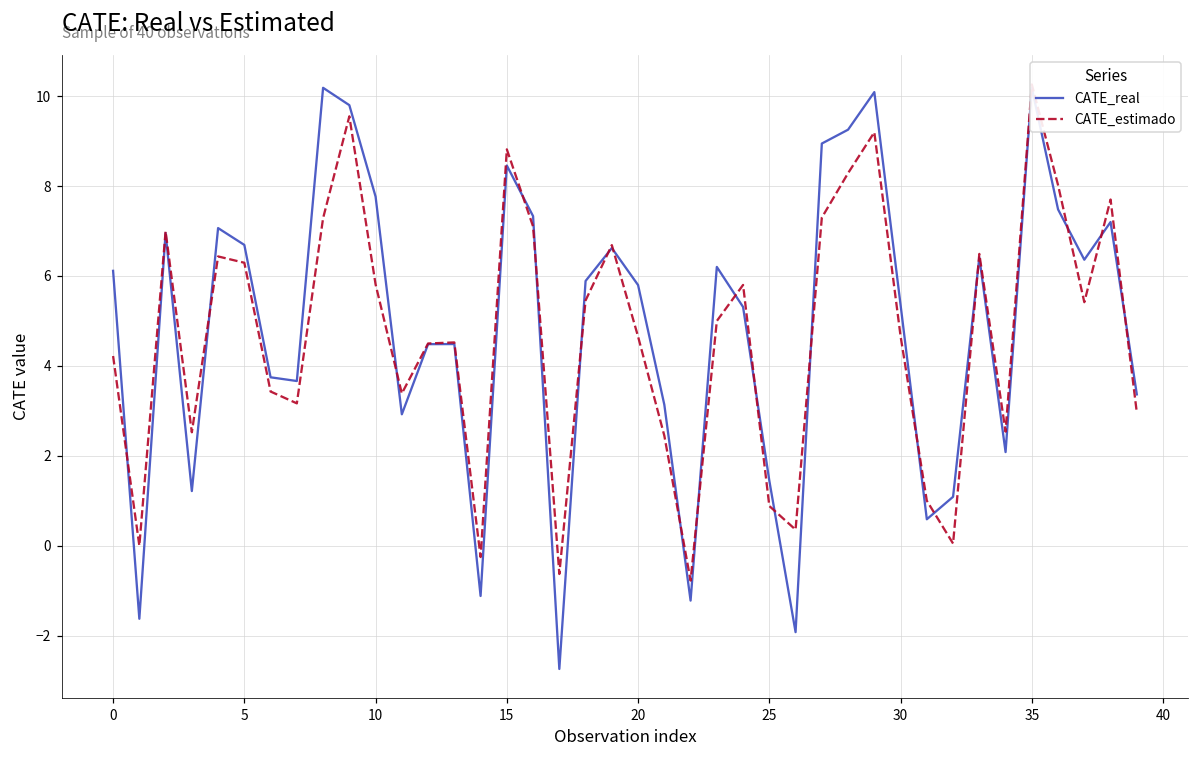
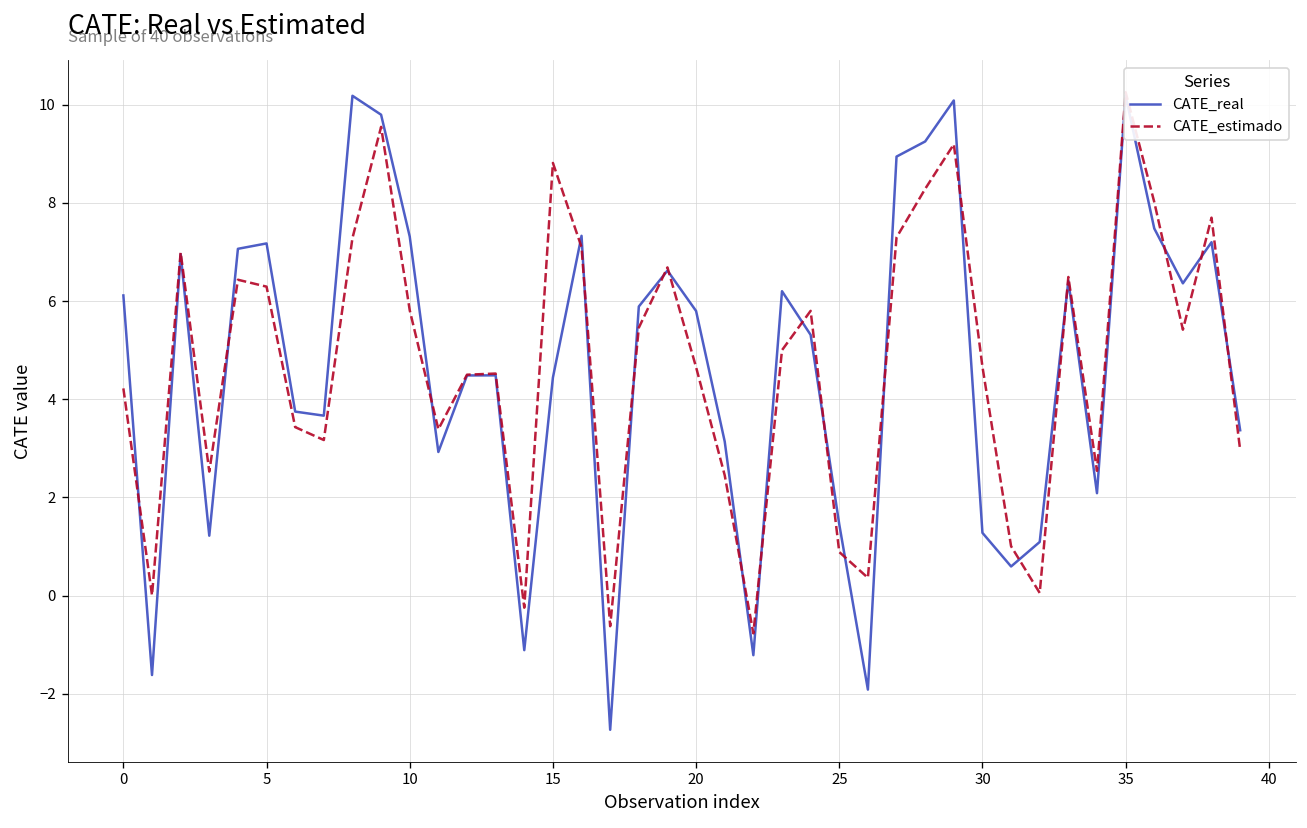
  {
    "CATE_real": {
      "0": 6.1,
-     "5": 6.7,
-     "10": 7.8,
-     "15": 8.5,
+     "5": 7.2,
+     "10": 7.3,
+     "15": 4.4,
      "20": 5.8,
      "25": 1.4,
-     "30": 5.4
+     "30": 1.3
    },
    "CATE_estimado": {
      "0": 4.2,
      "5": 6.3,
      "10": 5.8,
      "15": 8.8,
      "20": 4.7,
      "25": 0.9,
      "30": 4.7
    }
  }
